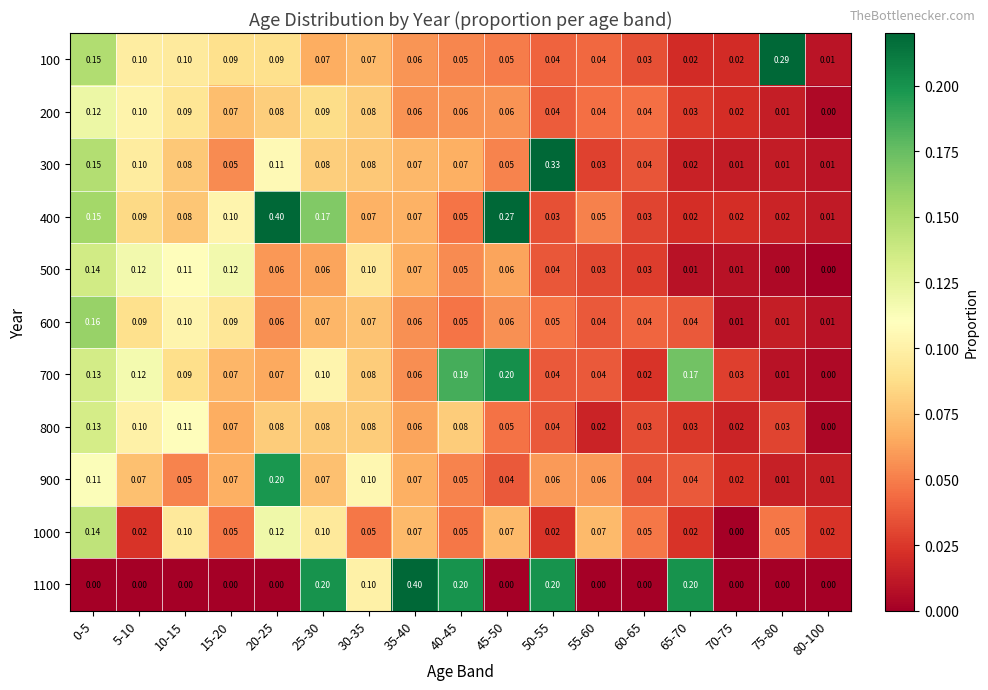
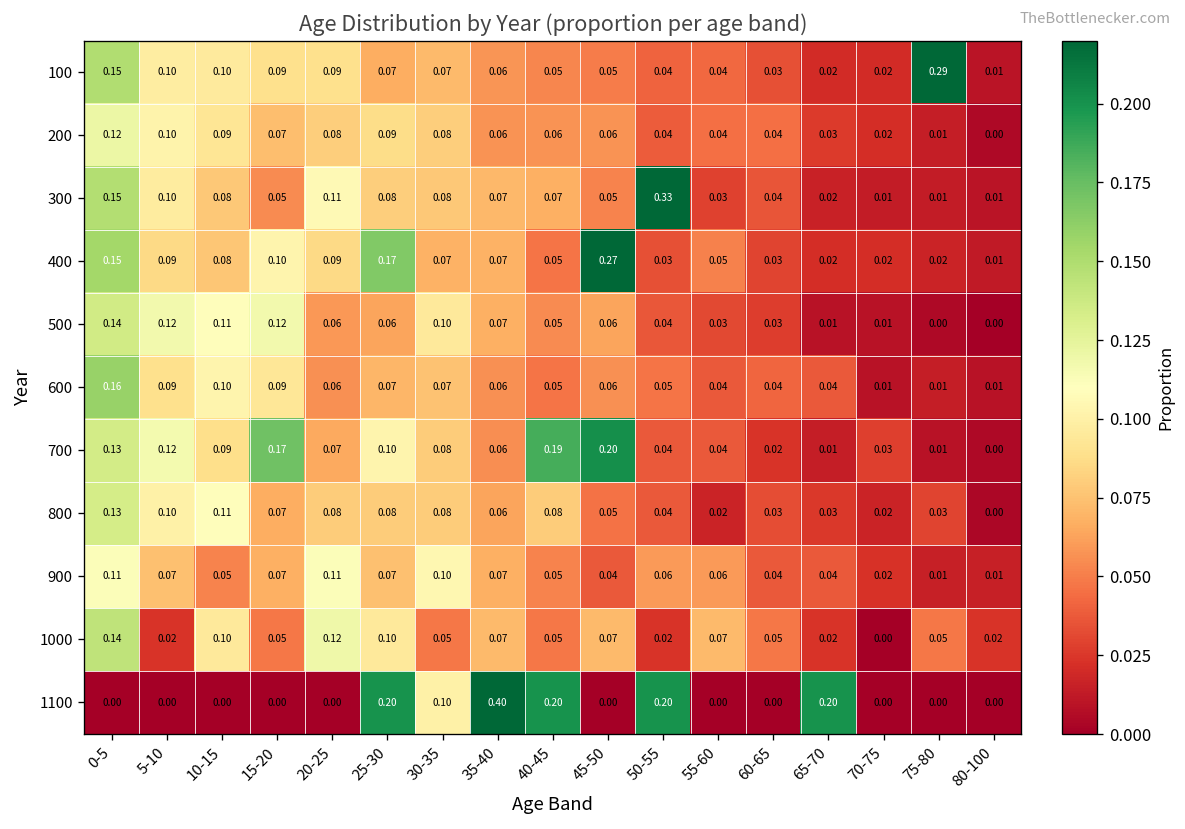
  {
    "100": {
      "0-5": 0.15,
      "5-10": 0.10,
      "10-15": 0.10,
      "15-20": 0.09,
      "20-25": 0.09,
      "25-30": 0.07,
      "30-35": 0.07,
      "35-40": 0.06,
      "40-45": 0.05,
      "45-50": 0.05,
      "50-55": 0.04,
      "55-60": 0.04,
      "60-65": 0.03,
      "65-70": 0.02,
      "70-75": 0.02,
      "75-80": 0.29,
      "80-100": 0.01
    },
    "200": {
      "0-5": 0.12,
      "5-10": 0.10,
      "10-15": 0.09,
      "15-20": 0.07,
      "20-25": 0.08,
      "25-30": 0.09,
      "30-35": 0.08,
      "35-40": 0.06,
      "40-45": 0.06,
      "45-50": 0.06,
      "50-55": 0.04,
      "55-60": 0.04,
      "60-65": 0.04,
      "65-70": 0.03,
      "70-75": 0.02,
      "75-80": 0.01,
      "80-100": 0.00
    },
    "300": {
      "0-5": 0.15,
      "5-10": 0.10,
      "10-15": 0.08,
      "15-20": 0.05,
      "20-25": 0.11,
      "25-30": 0.08,
      "30-35": 0.08,
      "35-40": 0.07,
      "40-45": 0.07,
      "45-50": 0.05,
      "50-55": 0.33,
      "55-60": 0.03,
      "60-65": 0.04,
      "65-70": 0.02,
      "70-75": 0.01,
      "75-80": 0.01,
      "80-100": 0.01
    },
    "400": {
      "0-5": 0.15,
      "5-10": 0.09,
      "10-15": 0.08,
      "15-20": 0.10,
-     "20-25": 0.40,
+     "20-25": 0.09,
      "25-30": 0.17,
      "30-35": 0.07,
      "35-40": 0.07,
      "40-45": 0.05,
      "45-50": 0.27,
      "50-55": 0.03,
      "55-60": 0.05,
      "60-65": 0.03,
      "65-70": 0.02,
      "70-75": 0.02,
      "75-80": 0.02,
      "80-100": 0.01
    },
    "500": {
      "0-5": 0.14,
      "5-10": 0.12,
      "10-15": 0.11,
      "15-20": 0.12,
      "20-25": 0.06,
      "25-30": 0.06,
      "30-35": 0.10,
      "35-40": 0.07,
      "40-45": 0.05,
      "45-50": 0.06,
      "50-55": 0.04,
      "55-60": 0.03,
      "60-65": 0.03,
      "65-70": 0.01,
      "70-75": 0.01,
      "75-80": 0.00,
      "80-100": 0.00
    },
    "600": {
      "0-5": 0.16,
      "5-10": 0.09,
      "10-15": 0.10,
      "15-20": 0.09,
      "20-25": 0.06,
      "25-30": 0.07,
      "30-35": 0.07,
      "35-40": 0.06,
      "40-45": 0.05,
      "45-50": 0.06,
      "50-55": 0.05,
      "55-60": 0.04,
      "60-65": 0.04,
      "65-70": 0.04,
      "70-75": 0.01,
      "75-80": 0.01,
      "80-100": 0.01
    },
    "700": {
      "0-5": 0.13,
      "5-10": 0.12,
      "10-15": 0.09,
-     "15-20": 0.07,
+     "15-20": 0.17,
      "20-25": 0.07,
      "25-30": 0.10,
      "30-35": 0.08,
      "35-40": 0.06,
      "40-45": 0.19,
      "45-50": 0.20,
      "50-55": 0.04,
      "55-60": 0.04,
      "60-65": 0.02,
-     "65-70": 0.17,
+     "65-70": 0.01,
      "70-75": 0.03,
      "75-80": 0.01,
      "80-100": 0.00
    },
    "800": {
      "0-5": 0.13,
      "5-10": 0.10,
      "10-15": 0.11,
      "15-20": 0.07,
      "20-25": 0.08,
      "25-30": 0.08,
      "30-35": 0.08,
      "35-40": 0.06,
      "40-45": 0.08,
      "45-50": 0.05,
      "50-55": 0.04,
      "55-60": 0.02,
      "60-65": 0.03,
      "65-70": 0.03,
      "70-75": 0.02,
      "75-80": 0.03,
      "80-100": 0.00
    },
    "900": {
      "0-5": 0.11,
      "5-10": 0.07,
      "10-15": 0.05,
      "15-20": 0.07,
-     "20-25": 0.20,
+     "20-25": 0.11,
      "25-30": 0.07,
      "30-35": 0.10,
      "35-40": 0.07,
      "40-45": 0.05,
      "45-50": 0.04,
      "50-55": 0.06,
      "55-60": 0.06,
      "60-65": 0.04,
      "65-70": 0.04,
      "70-75": 0.02,
      "75-80": 0.01,
      "80-100": 0.01
    },
    "1000": {
      "0-5": 0.14,
      "5-10": 0.02,
      "10-15": 0.10,
      "15-20": 0.05,
      "20-25": 0.12,
      "25-30": 0.10,
      "30-35": 0.05,
      "35-40": 0.07,
      "40-45": 0.05,
      "45-50": 0.07,
      "50-55": 0.02,
      "55-60": 0.07,
      "60-65": 0.05,
      "65-70": 0.02,
      "70-75": 0.00,
      "75-80": 0.05,
      "80-100": 0.02
    },
    "1100": {
      "0-5": 0.00,
      "5-10": 0.00,
      "10-15": 0.00,
      "15-20": 0.00,
      "20-25": 0.00,
      "25-30": 0.20,
      "30-35": 0.10,
      "35-40": 0.40,
      "40-45": 0.20,
      "45-50": 0.00,
      "50-55": 0.20,
      "55-60": 0.00,
      "60-65": 0.00,
      "65-70": 0.20,
      "70-75": 0.00,
      "75-80": 0.00,
      "80-100": 0.00
    }
  }
